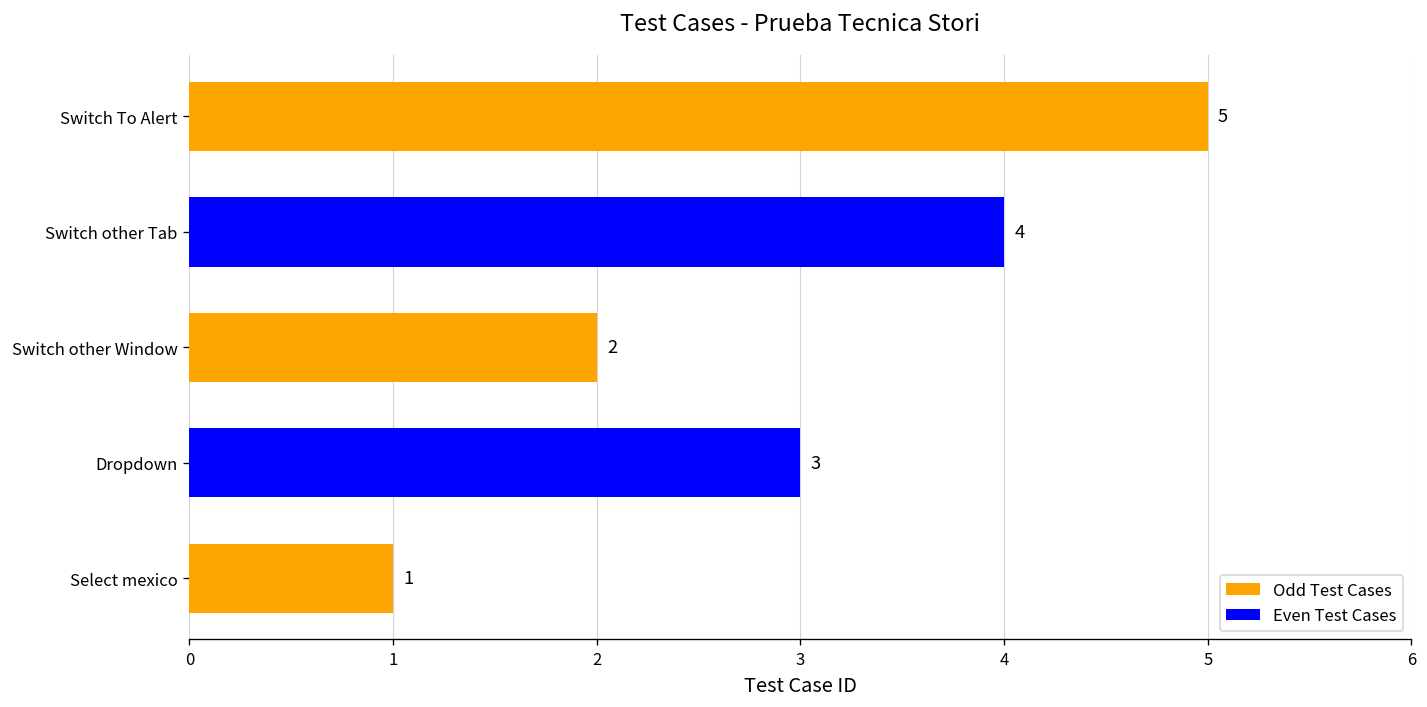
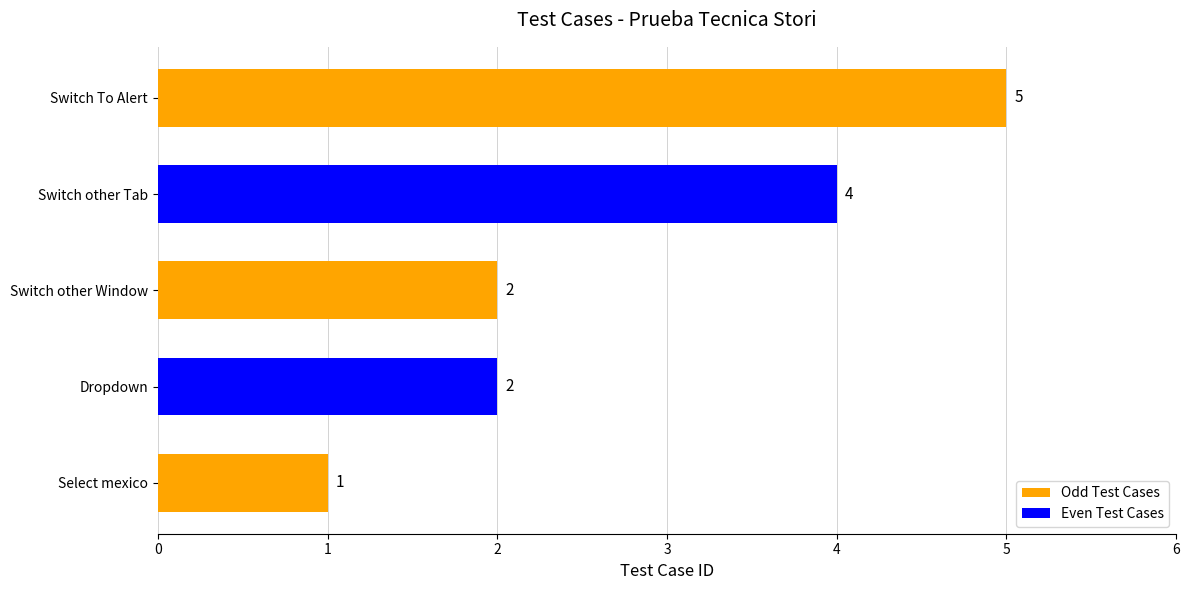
  {
    "Switch To Alert": 5,
    "Switch other Tab": 4,
    "Switch other Window": 2,
-   "Dropdown": 3,
+   "Dropdown": 2,
    "Select mexico": 1
  }
